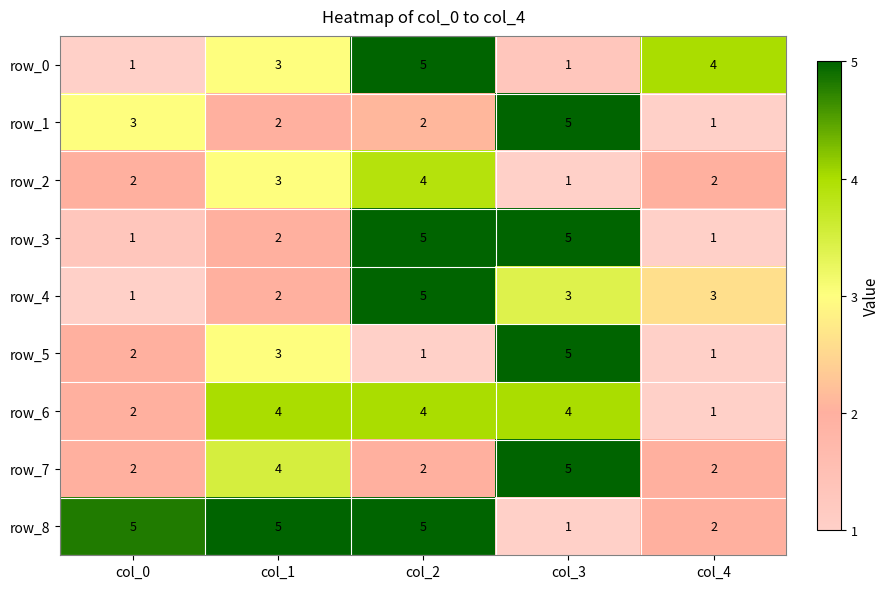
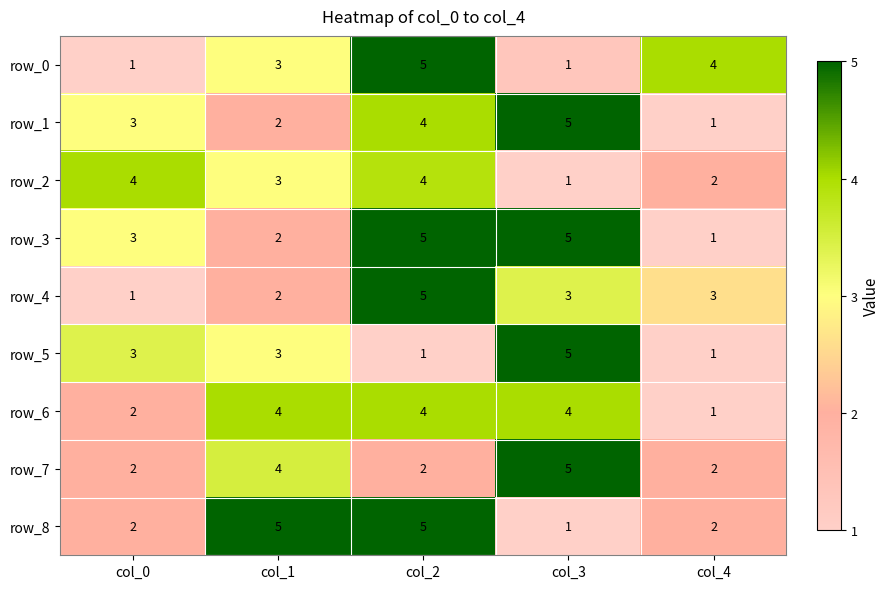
  {
    "row_0": {
      "col_0": 1,
      "col_1": 3,
      "col_2": 5,
      "col_3": 1,
      "col_4": 4
    },
    "row_1": {
      "col_0": 3,
      "col_1": 2,
-     "col_2": 2,
+     "col_2": 4,
      "col_3": 5,
      "col_4": 1
    },
    "row_2": {
-     "col_0": 2,
+     "col_0": 4,
      "col_1": 3,
      "col_2": 4,
      "col_3": 1,
      "col_4": 2
    },
    "row_3": {
-     "col_0": 1,
+     "col_0": 3,
      "col_1": 2,
      "col_2": 5,
      "col_3": 5,
      "col_4": 1
    },
    "row_4": {
      "col_0": 1,
      "col_1": 2,
      "col_2": 5,
      "col_3": 3,
      "col_4": 3
    },
    "row_5": {
-     "col_0": 2,
+     "col_0": 3,
      "col_1": 3,
      "col_2": 1,
      "col_3": 5,
      "col_4": 1
    },
    "row_6": {
      "col_0": 2,
      "col_1": 4,
      "col_2": 4,
      "col_3": 4,
      "col_4": 1
    },
    "row_7": {
      "col_0": 2,
      "col_1": 4,
      "col_2": 2,
      "col_3": 5,
      "col_4": 2
    },
    "row_8": {
-     "col_0": 5,
+     "col_0": 2,
      "col_1": 5,
      "col_2": 5,
      "col_3": 1,
      "col_4": 2
    }
  }
